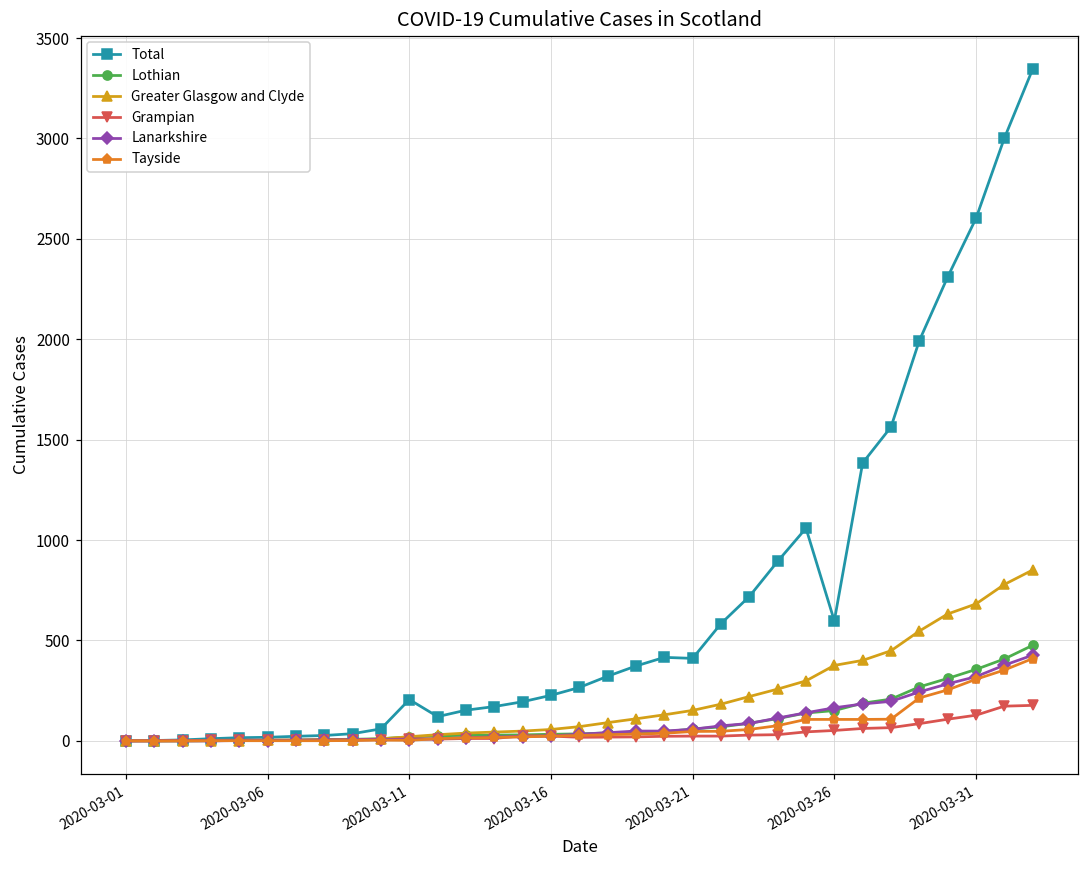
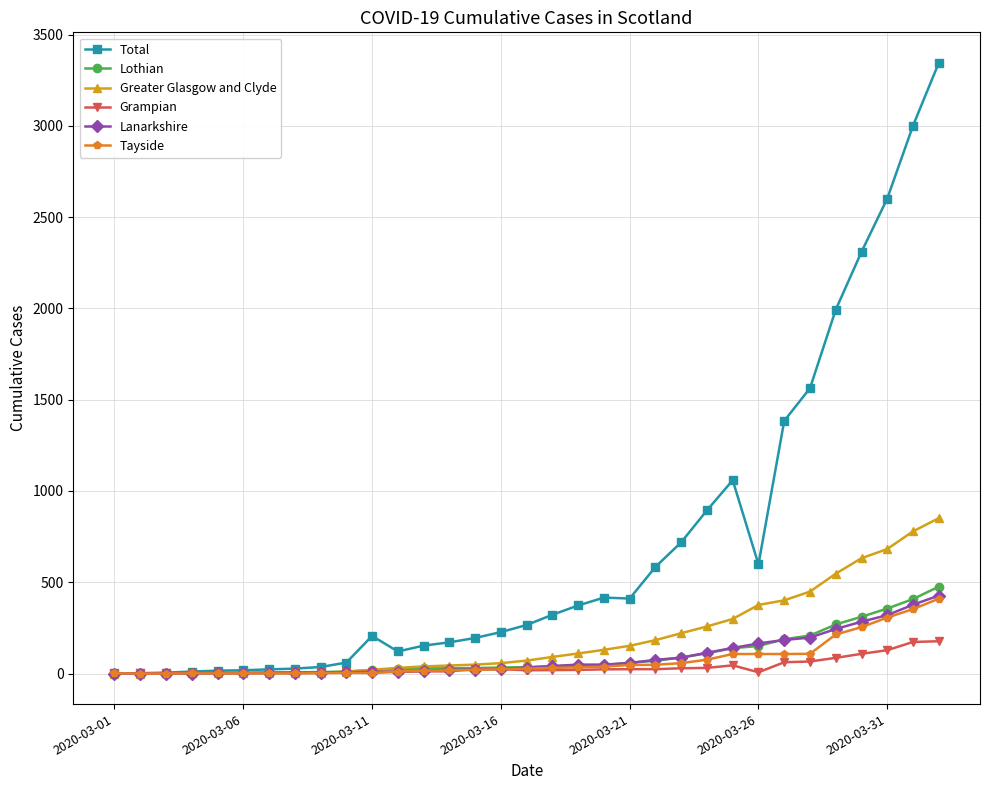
  {
    "Total": {
      "2020-03-11": 210,
      "2020-03-16": 230,
      "2020-03-21": 410,
      "2020-03-26": 600,
      "2020-03-31": 2600
    },
    "Lothian": {
      "2020-03-26": 150,
      "2020-03-31": 360
    },
    "Grampian": {
      "2020-03-21": 20,
-     "2020-03-26": 50,
+     "2020-03-26": 10,
      "2020-03-31": 130
    },
    "Lanarkshire": {
      "2020-03-26": 170
    }
  }
